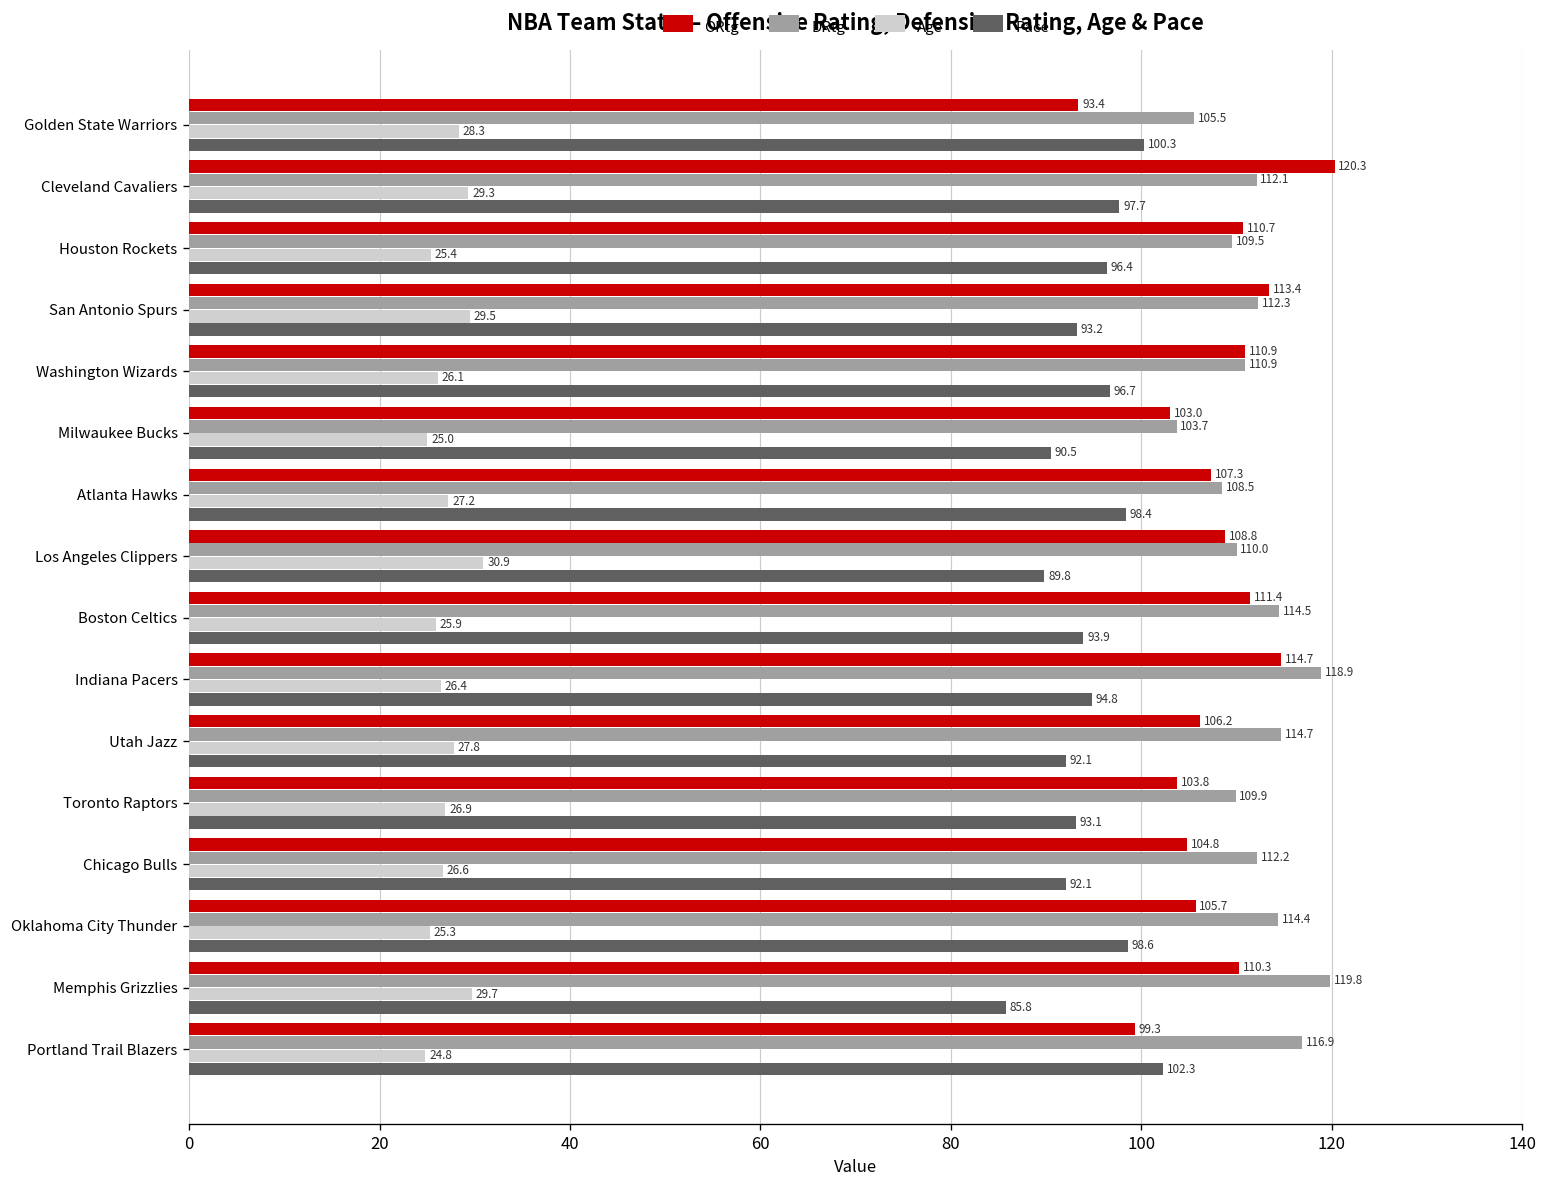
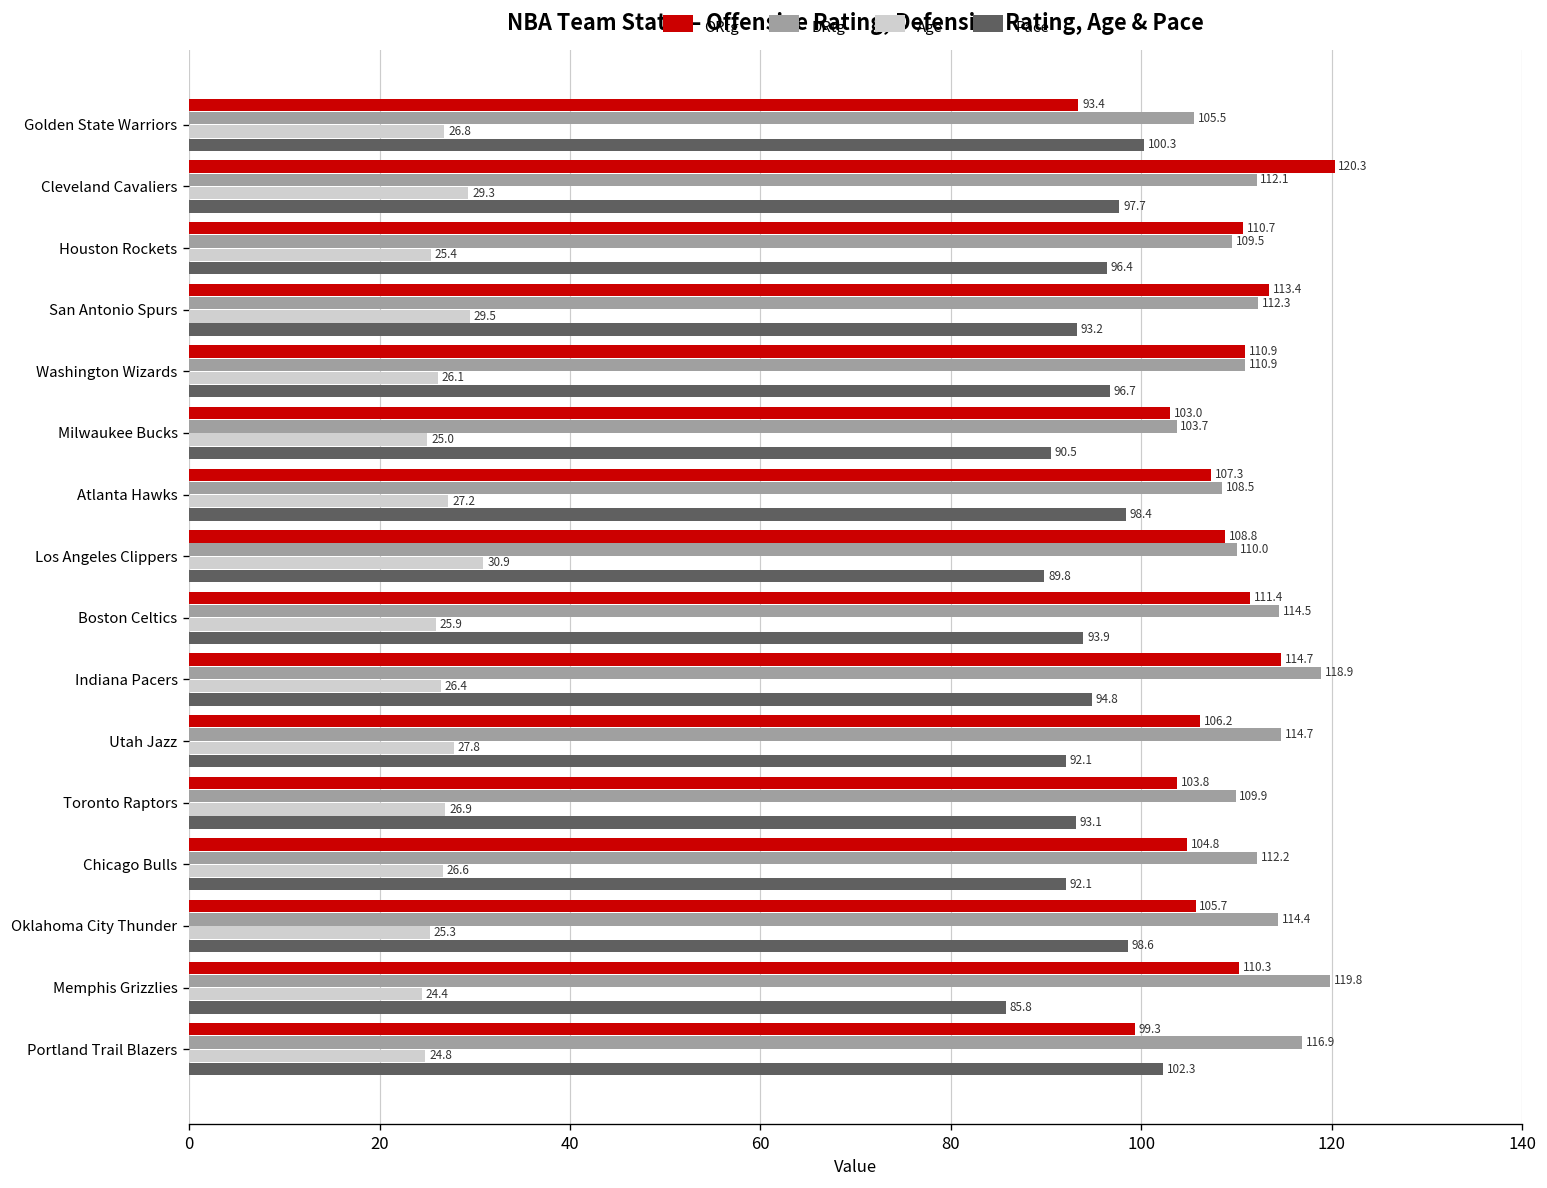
  {
    "ORtg": {
      "Golden State Warriors": 93.4,
      "Cleveland Cavaliers": 120.3,
      "Houston Rockets": 110.7,
      "San Antonio Spurs": 113.4,
      "Washington Wizards": 110.9,
      "Milwaukee Bucks": 103.0,
      "Atlanta Hawks": 107.3,
      "Los Angeles Clippers": 108.8,
      "Boston Celtics": 111.4,
      "Indiana Pacers": 114.7,
      "Utah Jazz": 106.2,
      "Toronto Raptors": 103.8,
      "Chicago Bulls": 104.8,
      "Oklahoma City Thunder": 105.7,
      "Memphis Grizzlies": 110.3,
      "Portland Trail Blazers": 99.3
    },
    "DRtg": {
      "Golden State Warriors": 105.5,
      "Cleveland Cavaliers": 112.1,
      "Houston Rockets": 109.5,
      "San Antonio Spurs": 112.3,
      "Washington Wizards": 110.9,
      "Milwaukee Bucks": 103.7,
      "Atlanta Hawks": 108.5,
      "Los Angeles Clippers": 110.0,
      "Boston Celtics": 114.5,
      "Indiana Pacers": 118.9,
      "Utah Jazz": 114.7,
      "Toronto Raptors": 109.9,
      "Chicago Bulls": 112.2,
      "Oklahoma City Thunder": 114.4,
      "Memphis Grizzlies": 119.8,
      "Portland Trail Blazers": 116.9
    },
    "Age": {
-     "Golden State Warriors": 28.3,
+     "Golden State Warriors": 26.8,
      "Cleveland Cavaliers": 29.3,
      "Houston Rockets": 25.4,
      "San Antonio Spurs": 29.5,
      "Washington Wizards": 26.1,
      "Milwaukee Bucks": 25.0,
      "Atlanta Hawks": 27.2,
      "Los Angeles Clippers": 30.9,
      "Boston Celtics": 25.9,
      "Indiana Pacers": 26.4,
      "Utah Jazz": 27.8,
      "Toronto Raptors": 26.9,
      "Chicago Bulls": 26.6,
      "Oklahoma City Thunder": 25.3,
-     "Memphis Grizzlies": 29.7,
+     "Memphis Grizzlies": 24.4,
      "Portland Trail Blazers": 24.8
    },
    "Pace": {
      "Golden State Warriors": 100.3,
      "Cleveland Cavaliers": 97.7,
      "Houston Rockets": 96.4,
      "San Antonio Spurs": 93.2,
      "Washington Wizards": 96.7,
      "Milwaukee Bucks": 90.5,
      "Atlanta Hawks": 98.4,
      "Los Angeles Clippers": 89.8,
      "Boston Celtics": 93.9,
      "Indiana Pacers": 94.8,
      "Utah Jazz": 92.1,
      "Toronto Raptors": 93.1,
      "Chicago Bulls": 92.1,
      "Oklahoma City Thunder": 98.6,
      "Memphis Grizzlies": 85.8,
      "Portland Trail Blazers": 102.3
    }
  }
